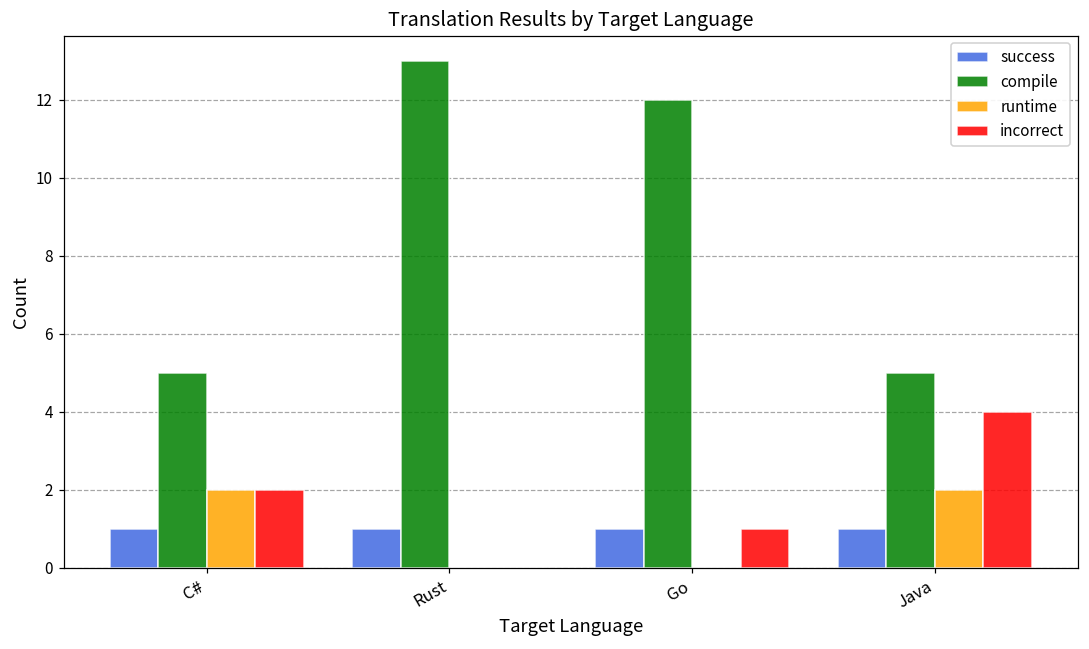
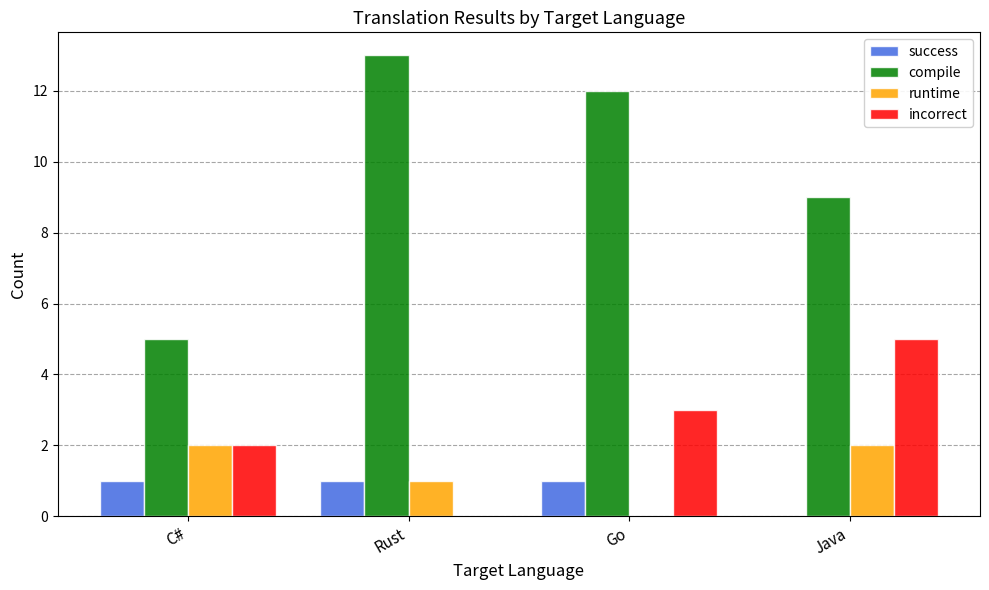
  {
    "success": {
      "C#": 1,
      "Rust": 1,
      "Go": 1,
-     "Java": 1
+     "Java": 0
    },
    "compile": {
      "C#": 5,
      "Rust": 13,
      "Go": 12,
-     "Java": 5
+     "Java": 9
    },
    "runtime": {
      "C#": 2,
-     "Rust": 0,
+     "Rust": 1,
      "Go": 0,
      "Java": 2
    },
    "incorrect": {
      "C#": 2,
      "Rust": 0,
-     "Go": 1,
-     "Java": 4
+     "Go": 3,
+     "Java": 5
    }
  }
